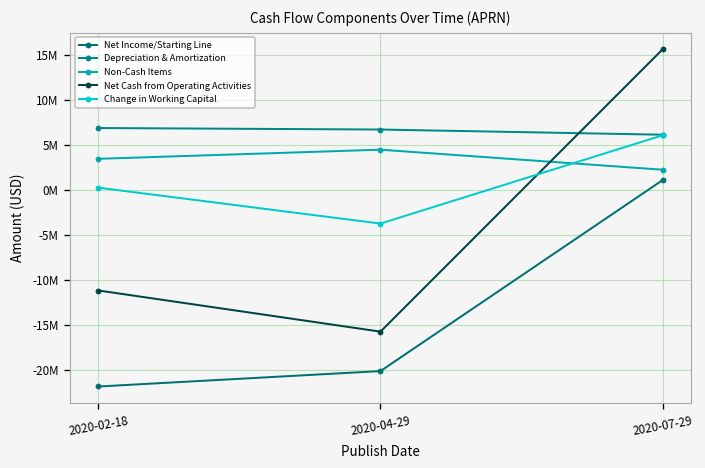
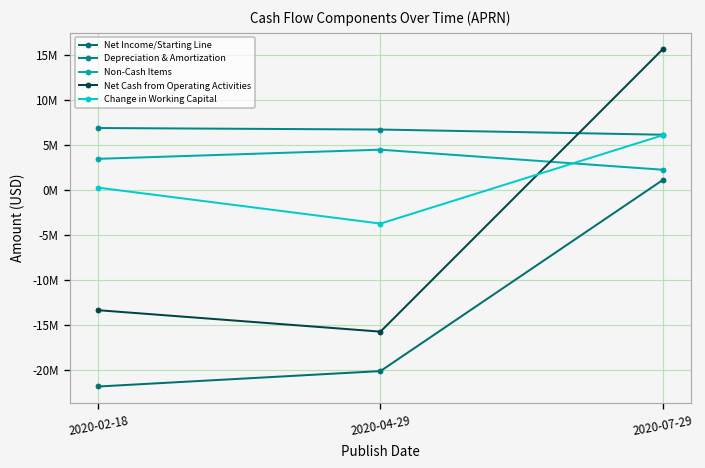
  {
    "Net Cash from Operating Activities": {
-     "2020-02-18": -11000000,
+     "2020-02-18": -13000000,
      "2020-04-29": -16000000,
      "2020-07-29": 16000000
    }
  }
